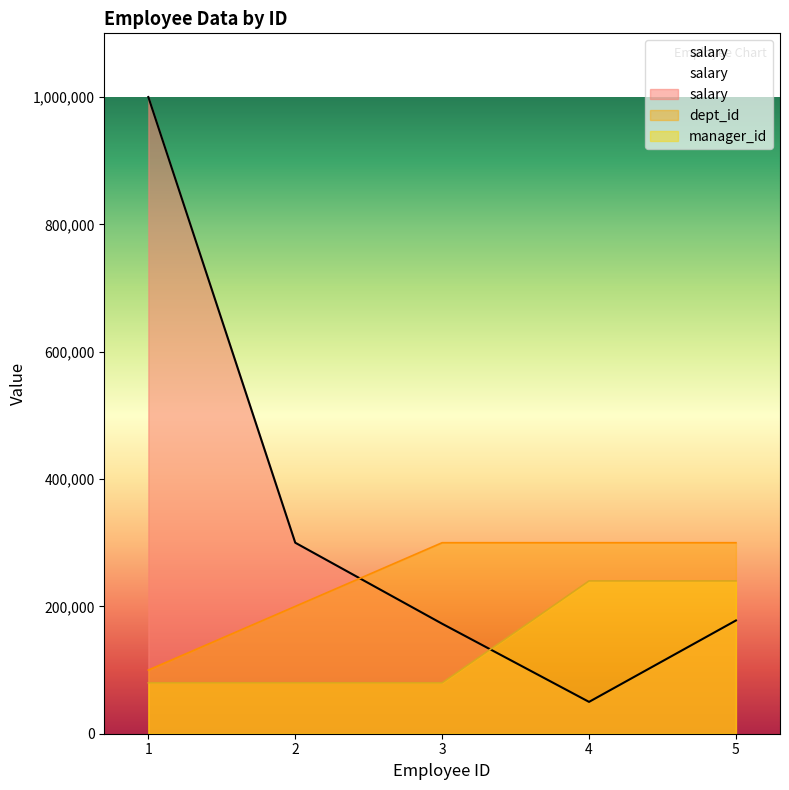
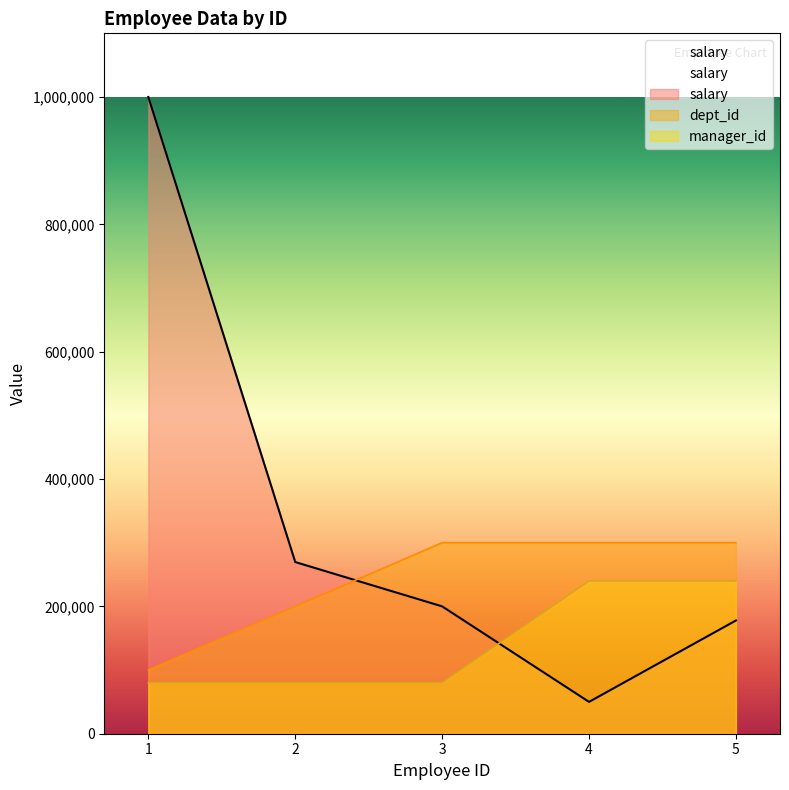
  {
    "salary": {
      "1": "1,000,000",
-     "2": "300,000",
-     "3": "170,000",
+     "2": "270,000",
+     "3": "200,000",
      "4": "50,000",
      "5": "180,000"
    }
  }
